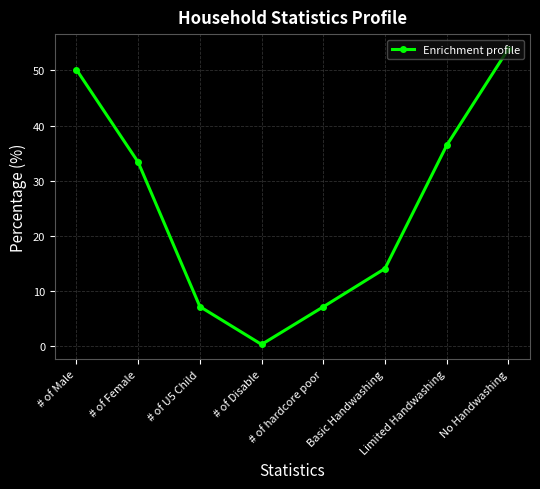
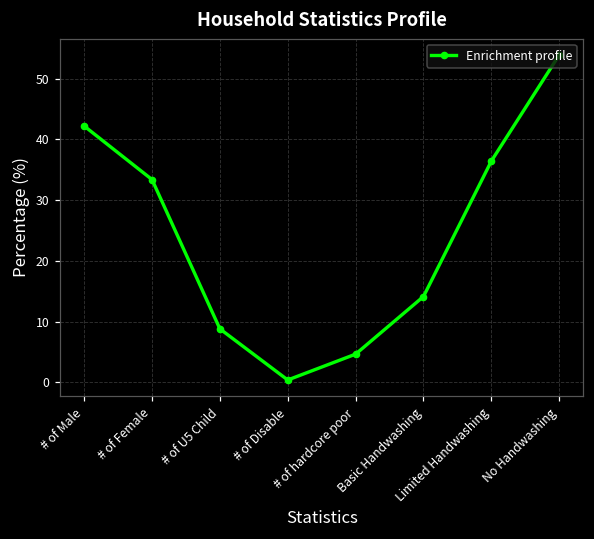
  {
-   "# of Male": 50,
+   "# of Male": 42,
    "# of Female": 33,
-   "# of U5 Child": 7,
+   "# of U5 Child": 9,
    "# of Disable": 0,
-   "# of hardcore poor": 7,
+   "# of hardcore poor": 5,
    "Basic Handwashing": 14,
    "Limited Handwashing": 36
  }
